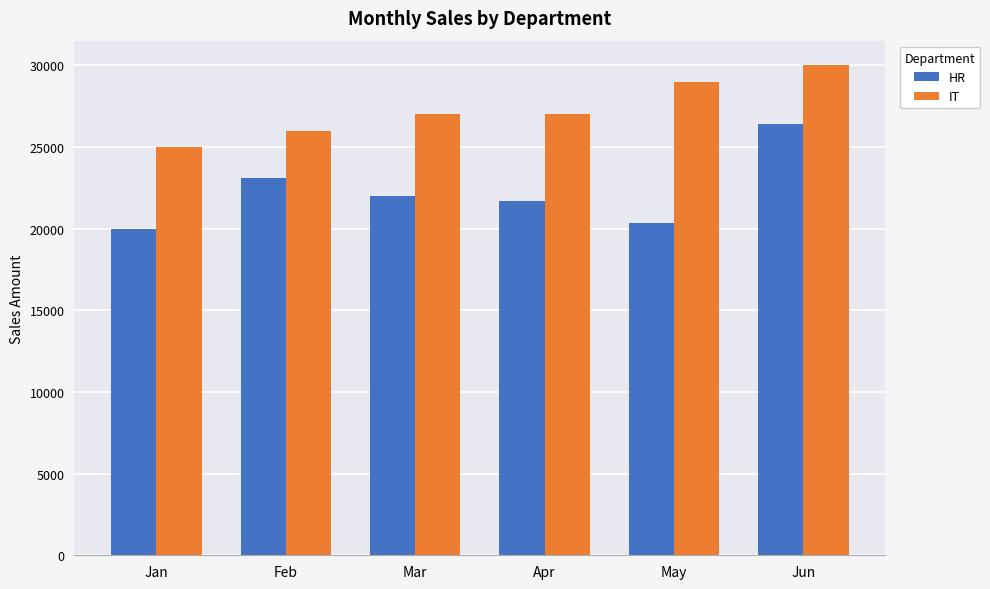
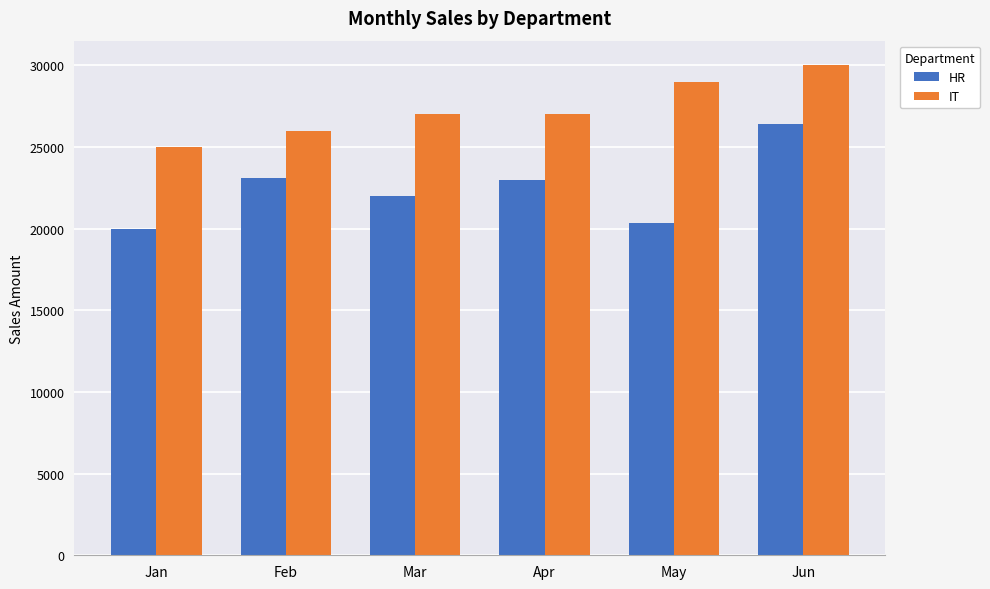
  {
    "HR": {
      "Jan": 20000,
      "Feb": 23100,
      "Mar": 22000,
-     "Apr": 21700,
+     "Apr": 23000,
      "May": 20300,
      "Jun": 26400
    },
    "IT": {
      "Jan": 25000,
      "Feb": 26000,
      "Mar": 27000,
      "Apr": 27000,
      "May": 29000,
      "Jun": 30000
    }
  }
